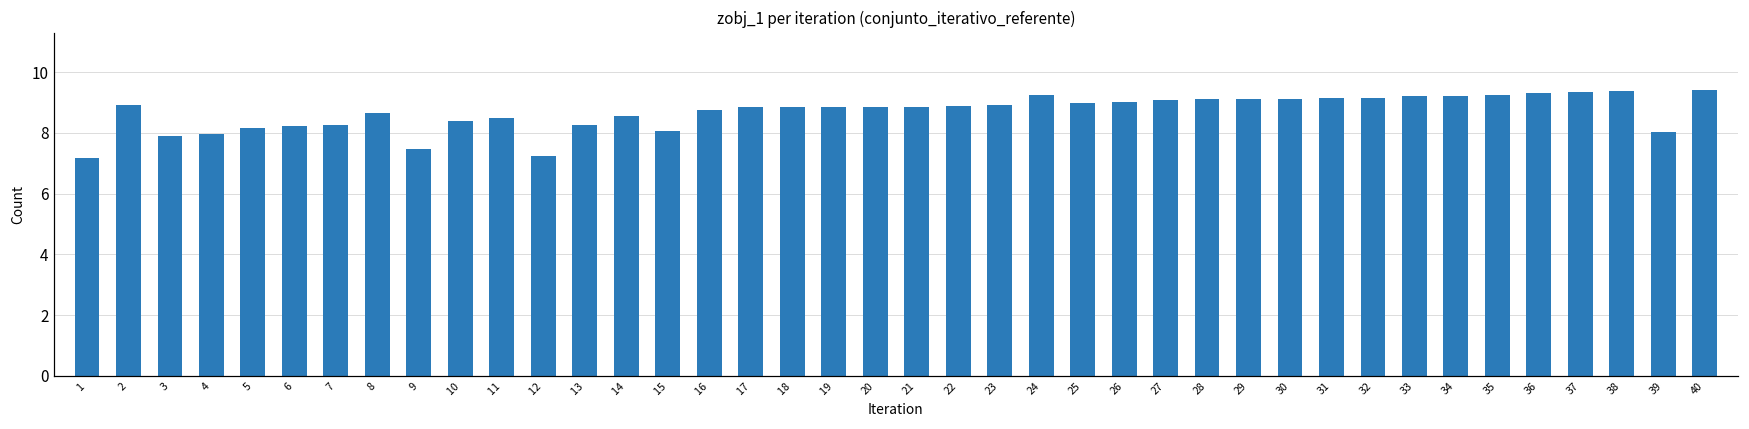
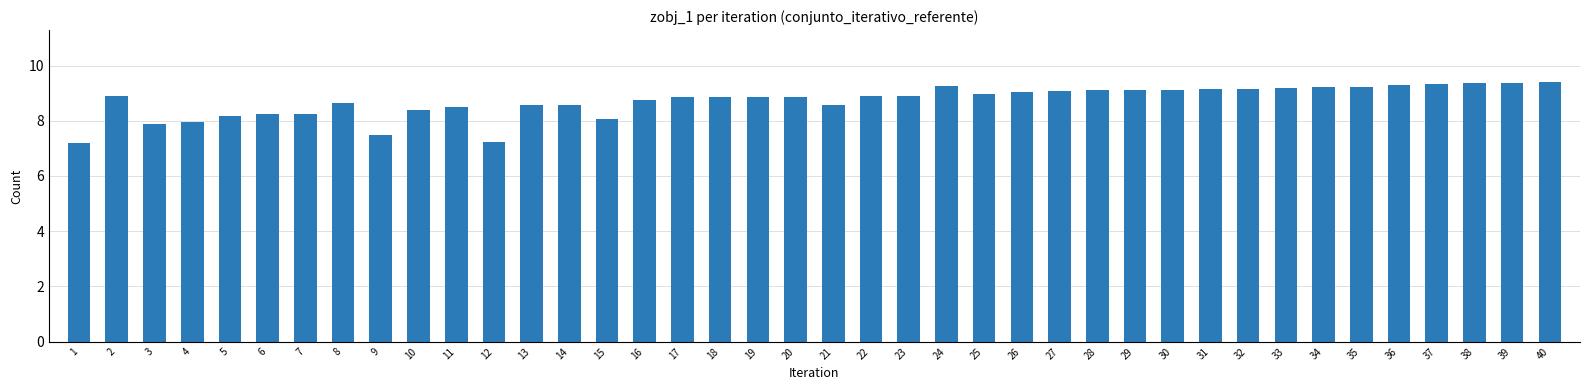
  {
    "1": 7.2,
    "2": 8.9,
    "3": 7.9,
    "4": 7.9,
    "5": 8.2,
    "6": 8.2,
    "7": 8.2,
    "8": 8.7,
    "9": 7.5,
    "10": 8.4,
    "11": 8.5,
    "12": 7.2,
-   "13": 8.3,
+   "13": 8.6,
    "14": 8.6,
    "15": 8.1,
    "16": 8.8,
    "17": 8.8,
    "18": 8.8,
    "19": 8.9,
    "20": 8.9,
-   "21": 8.9,
+   "21": 8.6,
    "22": 8.9,
    "23": 8.9,
    "24": 9.3,
    "25": 9.0,
    "26": 9.0,
    "27": 9.1,
    "28": 9.1,
    "29": 9.1,
    "30": 9.1,
    "31": 9.1,
    "32": 9.1,
    "33": 9.2,
    "34": 9.2,
    "35": 9.2,
    "36": 9.3,
    "37": 9.3,
    "38": 9.4,
-   "39": 8.0,
+   "39": 9.4,
    "40": 9.4
  }
